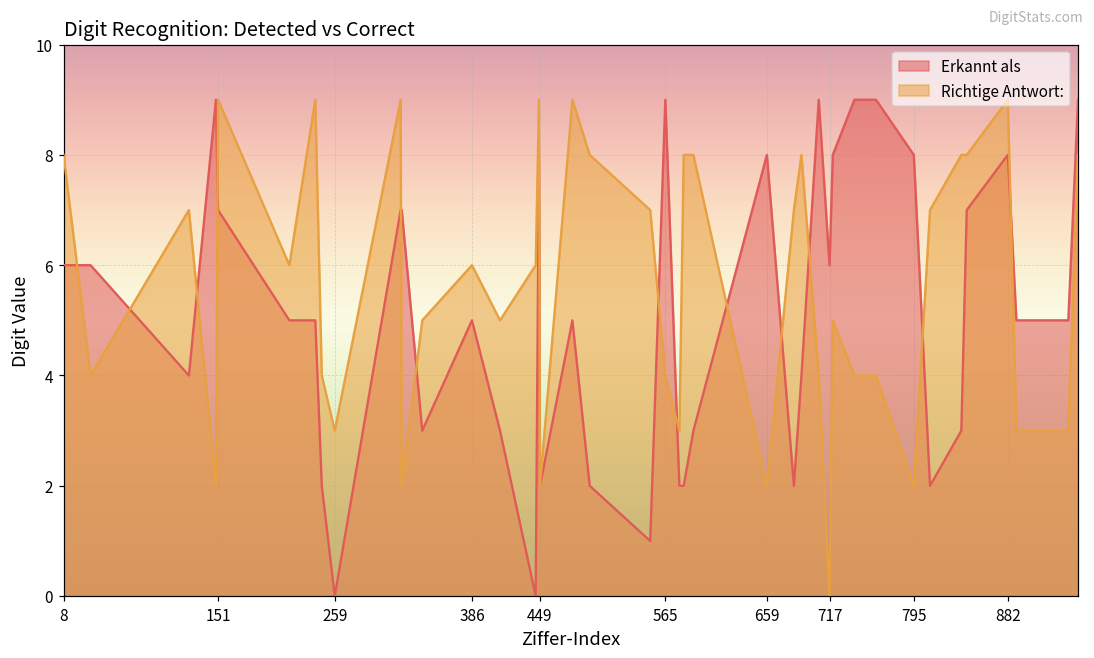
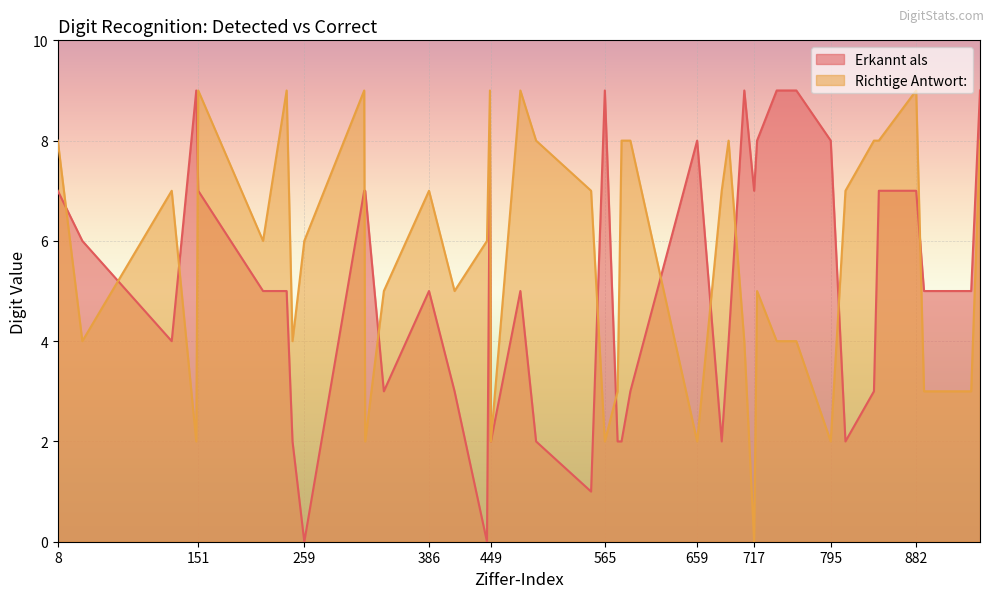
  {
    "Erkannt als": {
-     "8": 6,
+     "8": 7,
      "151": 7,
      "259": 0,
      "386": 5,
      "565": 9,
      "659": 8,
-     "717": 6,
+     "717": 7,
      "795": 8,
-     "882": 8
+     "882": 7
    },
    "Richtige Antwort:": {
      "8": 8,
-     "259": 3,
-     "386": 6,
-     "565": 4,
+     "259": 6,
+     "386": 7,
+     "565": 2,
      "659": 2,
      "717": 0,
      "795": 2
    }
  }
